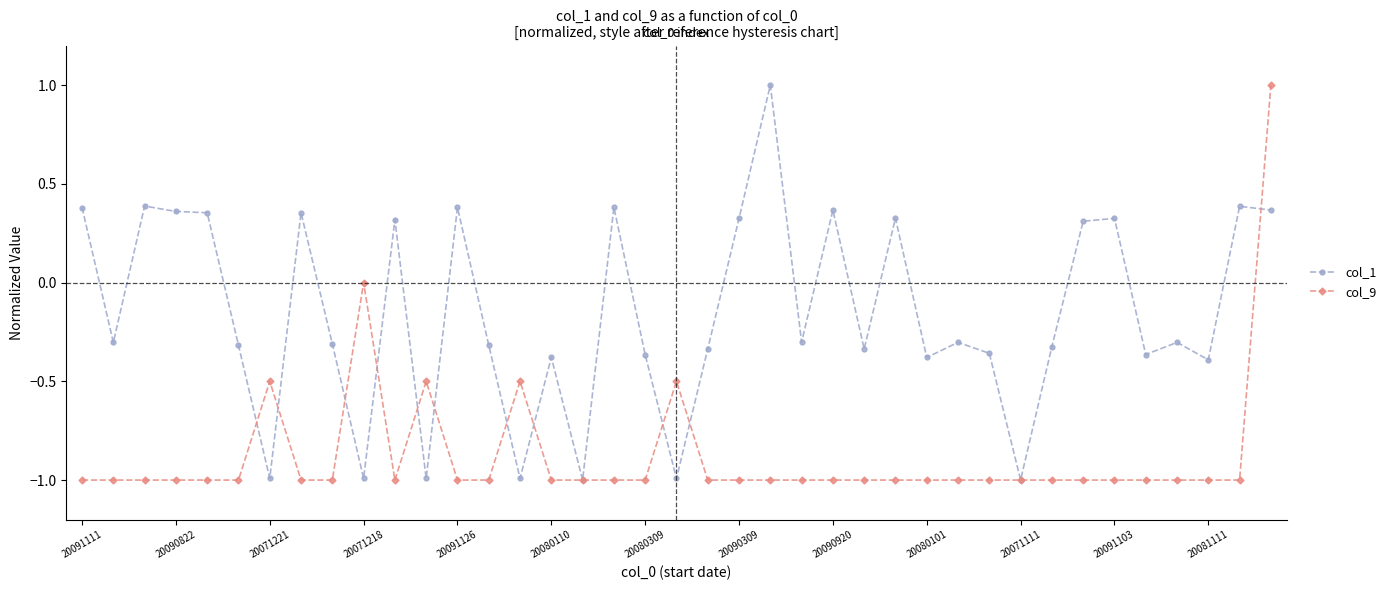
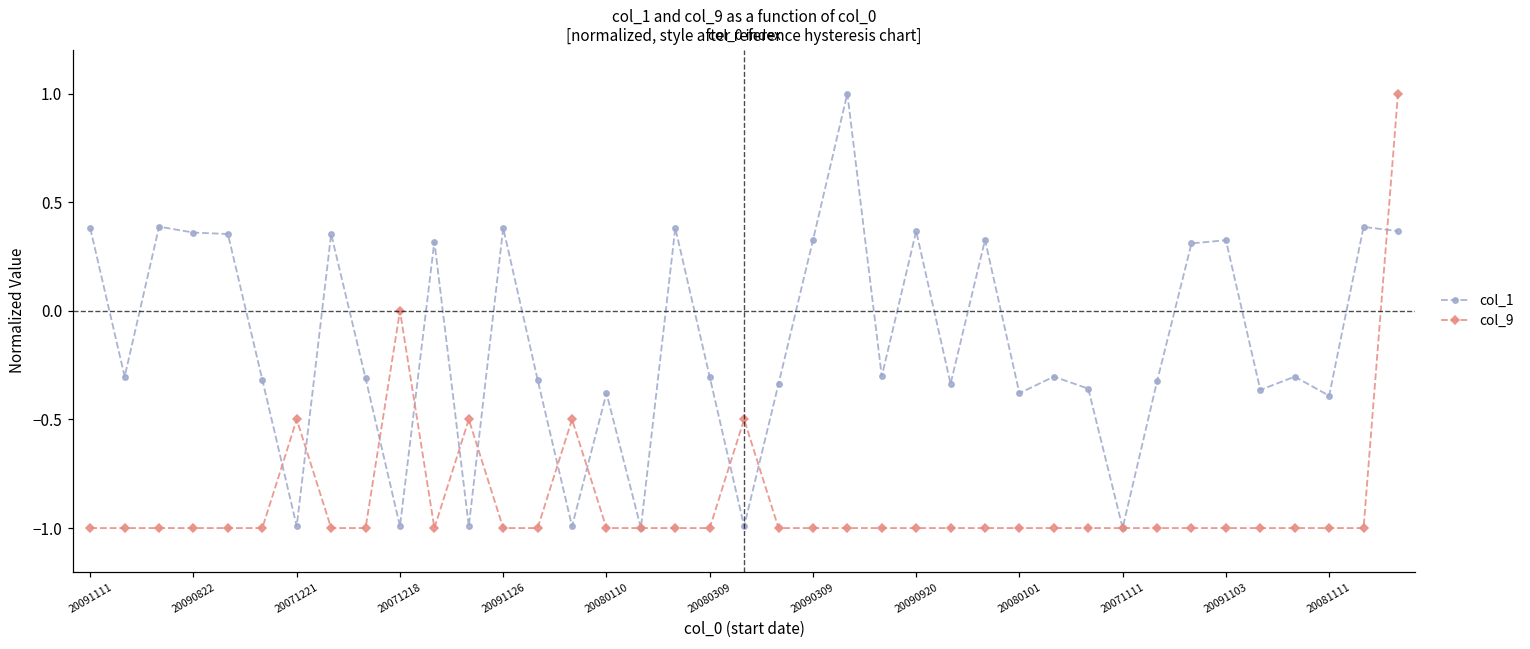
  {
    "col_1": {
      "20091111": 0.38,
      "20090822": 0.36,
      "20071221": -0.99,
      "20071218": -0.99,
      "20091126": 0.38,
      "20080110": -0.38,
-     "20080309": -0.37,
+     "20080309": -0.30,
      "20090309": 0.32,
      "20090920": 0.37,
      "20080101": -0.38,
      "20091103": 0.32,
      "20081111": -0.39
    },
    "col_9": {
      "20091111": -1.00,
      "20090822": -1.00,
      "20071221": -0.50,
      "20071218": 0.00,
      "20091126": -1.00,
      "20080110": -1.00,
      "20080309": -1.00,
      "20090309": -1.00,
      "20090920": -1.00,
      "20080101": -1.00,
      "20091103": -1.00,
      "20081111": -1.00
    }
  }
